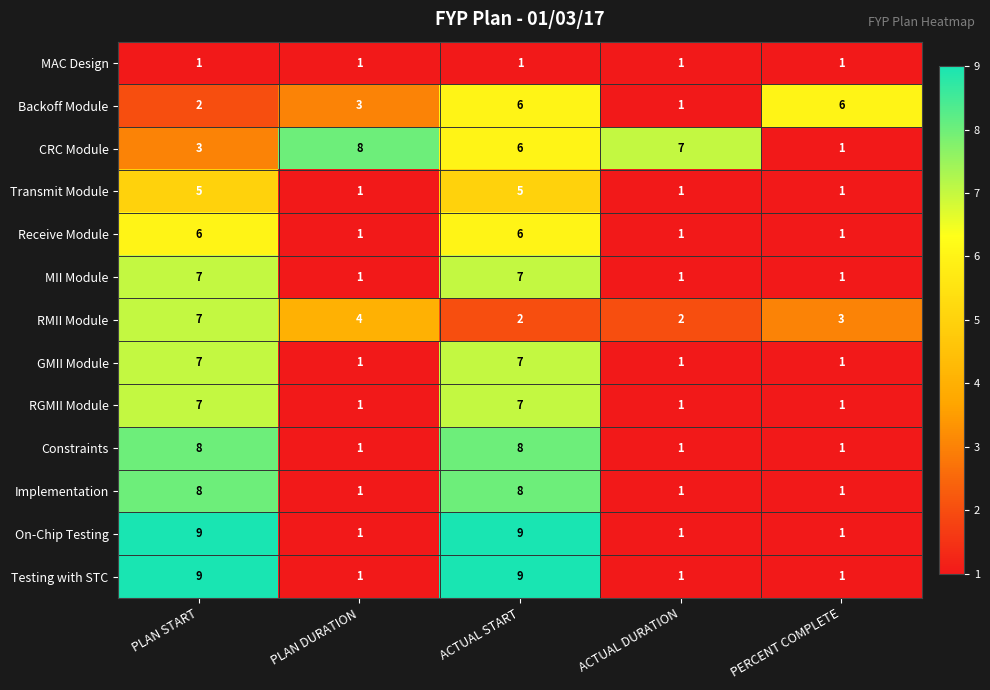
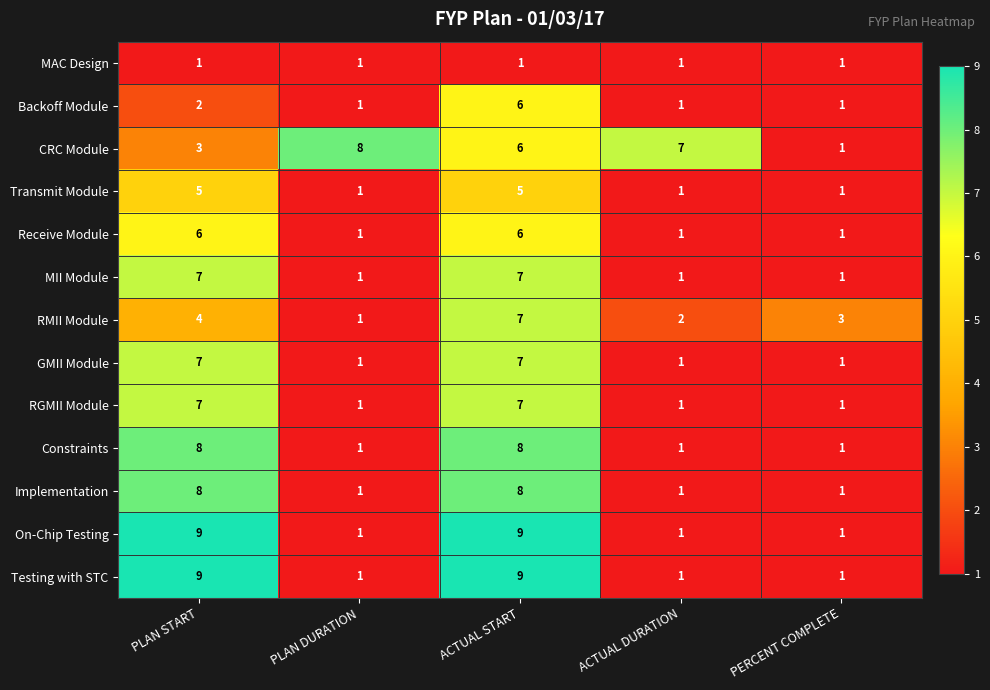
  {
    "MAC Design": {
      "PLAN START": 1,
      "PLAN DURATION": 1,
      "ACTUAL START": 1,
      "ACTUAL DURATION": 1,
      "PERCENT COMPLETE": 1
    },
    "Backoff Module": {
      "PLAN START": 2,
-     "PLAN DURATION": 3,
+     "PLAN DURATION": 1,
      "ACTUAL START": 6,
      "ACTUAL DURATION": 1,
-     "PERCENT COMPLETE": 6
+     "PERCENT COMPLETE": 1
    },
    "CRC Module": {
      "PLAN START": 3,
      "PLAN DURATION": 8,
      "ACTUAL START": 6,
      "ACTUAL DURATION": 7,
      "PERCENT COMPLETE": 1
    },
    "Transmit Module": {
      "PLAN START": 5,
      "PLAN DURATION": 1,
      "ACTUAL START": 5,
      "ACTUAL DURATION": 1,
      "PERCENT COMPLETE": 1
    },
    "Receive Module": {
      "PLAN START": 6,
      "PLAN DURATION": 1,
      "ACTUAL START": 6,
      "ACTUAL DURATION": 1,
      "PERCENT COMPLETE": 1
    },
    "MII Module": {
      "PLAN START": 7,
      "PLAN DURATION": 1,
      "ACTUAL START": 7,
      "ACTUAL DURATION": 1,
      "PERCENT COMPLETE": 1
    },
    "RMII Module": {
-     "PLAN START": 7,
-     "PLAN DURATION": 4,
-     "ACTUAL START": 2,
+     "PLAN START": 4,
+     "PLAN DURATION": 1,
+     "ACTUAL START": 7,
      "ACTUAL DURATION": 2,
      "PERCENT COMPLETE": 3
    },
    "GMII Module": {
      "PLAN START": 7,
      "PLAN DURATION": 1,
      "ACTUAL START": 7,
      "ACTUAL DURATION": 1,
      "PERCENT COMPLETE": 1
    },
    "RGMII Module": {
      "PLAN START": 7,
      "PLAN DURATION": 1,
      "ACTUAL START": 7,
      "ACTUAL DURATION": 1,
      "PERCENT COMPLETE": 1
    },
    "Constraints": {
      "PLAN START": 8,
      "PLAN DURATION": 1,
      "ACTUAL START": 8,
      "ACTUAL DURATION": 1,
      "PERCENT COMPLETE": 1
    },
    "Implementation": {
      "PLAN START": 8,
      "PLAN DURATION": 1,
      "ACTUAL START": 8,
      "ACTUAL DURATION": 1,
      "PERCENT COMPLETE": 1
    },
    "On-Chip Testing": {
      "PLAN START": 9,
      "PLAN DURATION": 1,
      "ACTUAL START": 9,
      "ACTUAL DURATION": 1,
      "PERCENT COMPLETE": 1
    },
    "Testing with STC": {
      "PLAN START": 9,
      "PLAN DURATION": 1,
      "ACTUAL START": 9,
      "ACTUAL DURATION": 1,
      "PERCENT COMPLETE": 1
    }
  }
